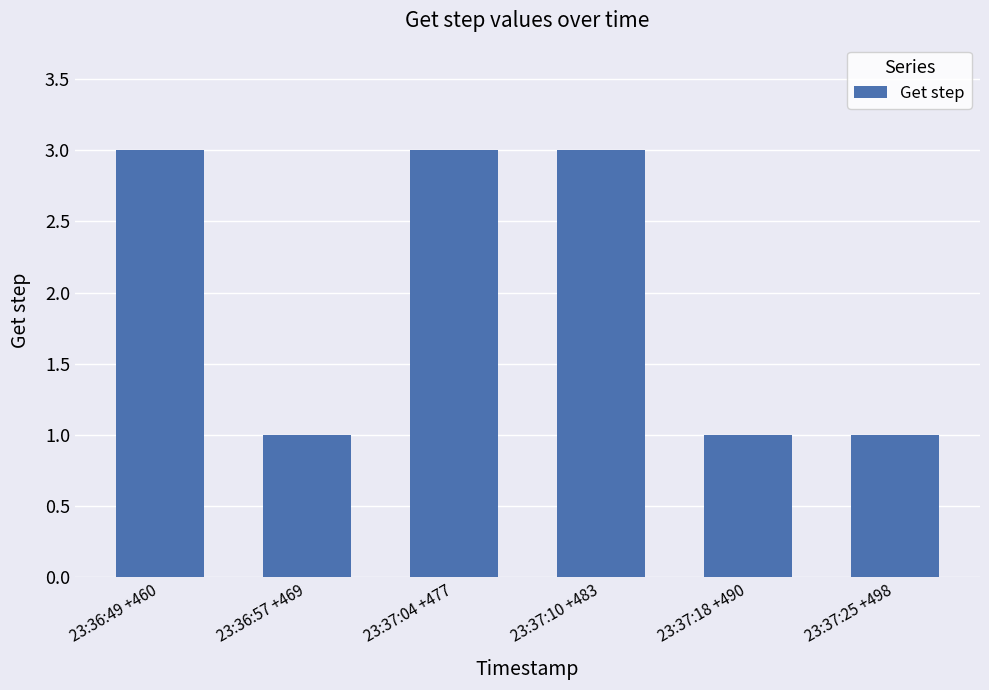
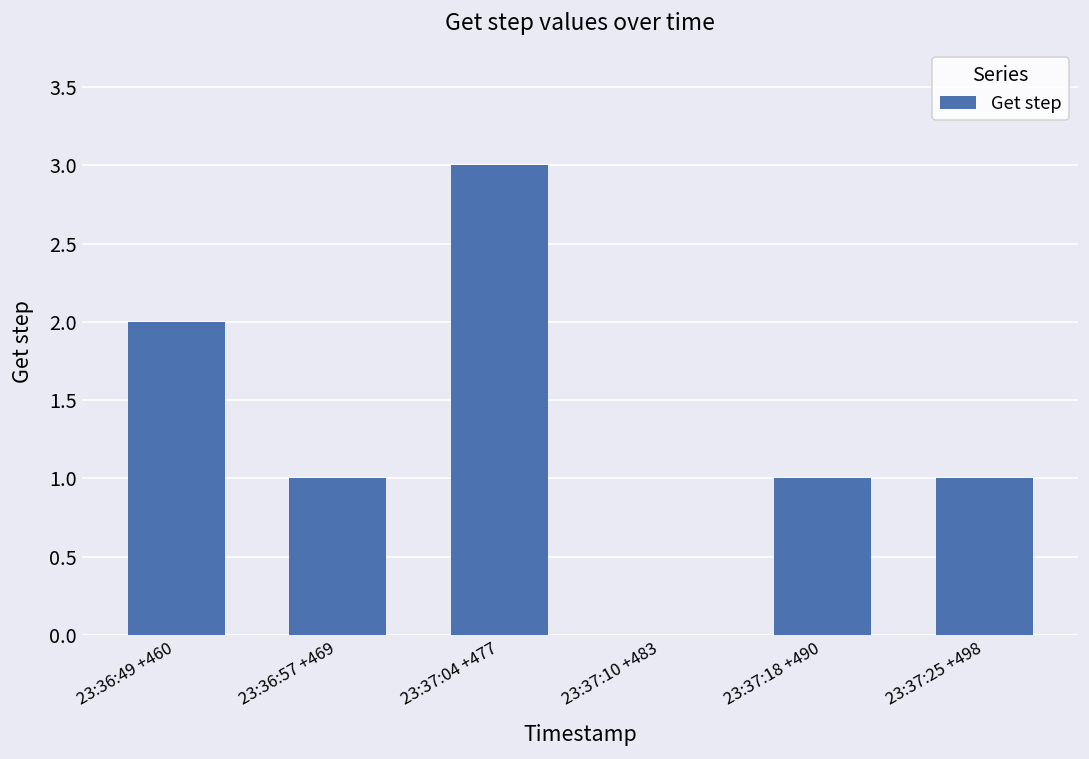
  {
-   "23:36:49 +460": 3,
+   "23:36:49 +460": 2,
    "23:36:57 +469": 1,
    "23:37:04 +477": 3,
-   "23:37:10 +483": 3,
+   "23:37:10 +483": 0,
    "23:37:18 +490": 1,
    "23:37:25 +498": 1
  }
